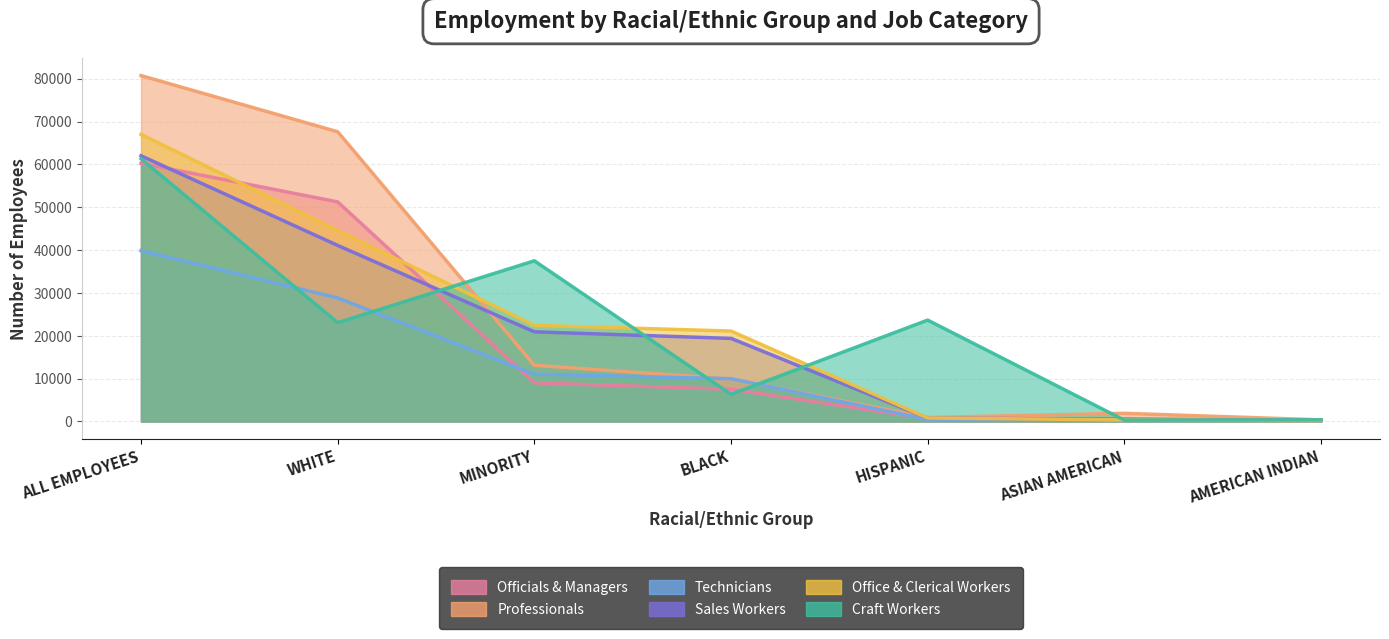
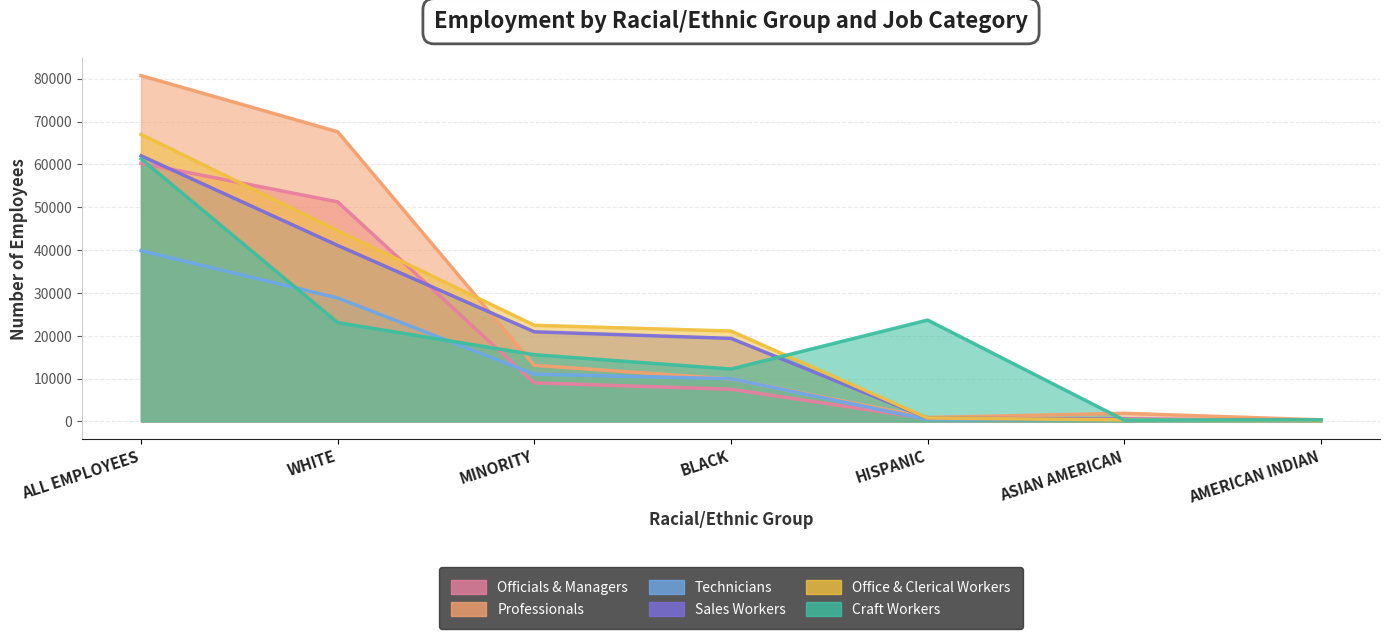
  {
    "Craft Workers": {
      "ALL EMPLOYEES": 61000,
      "WHITE": 23000,
-     "MINORITY": 38000,
-     "BLACK": 6000,
+     "MINORITY": 16000,
+     "BLACK": 12000,
      "HISPANIC": 24000
    }
  }
